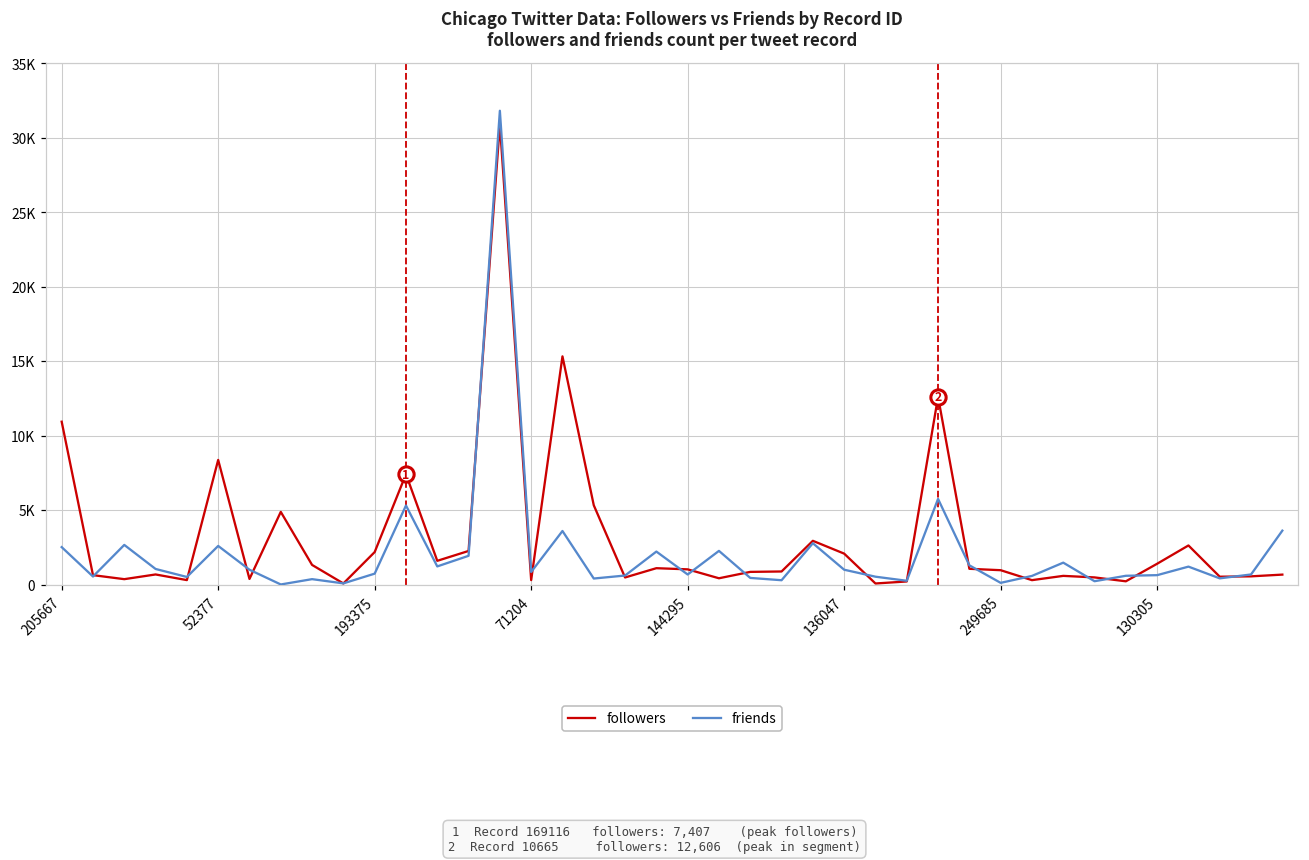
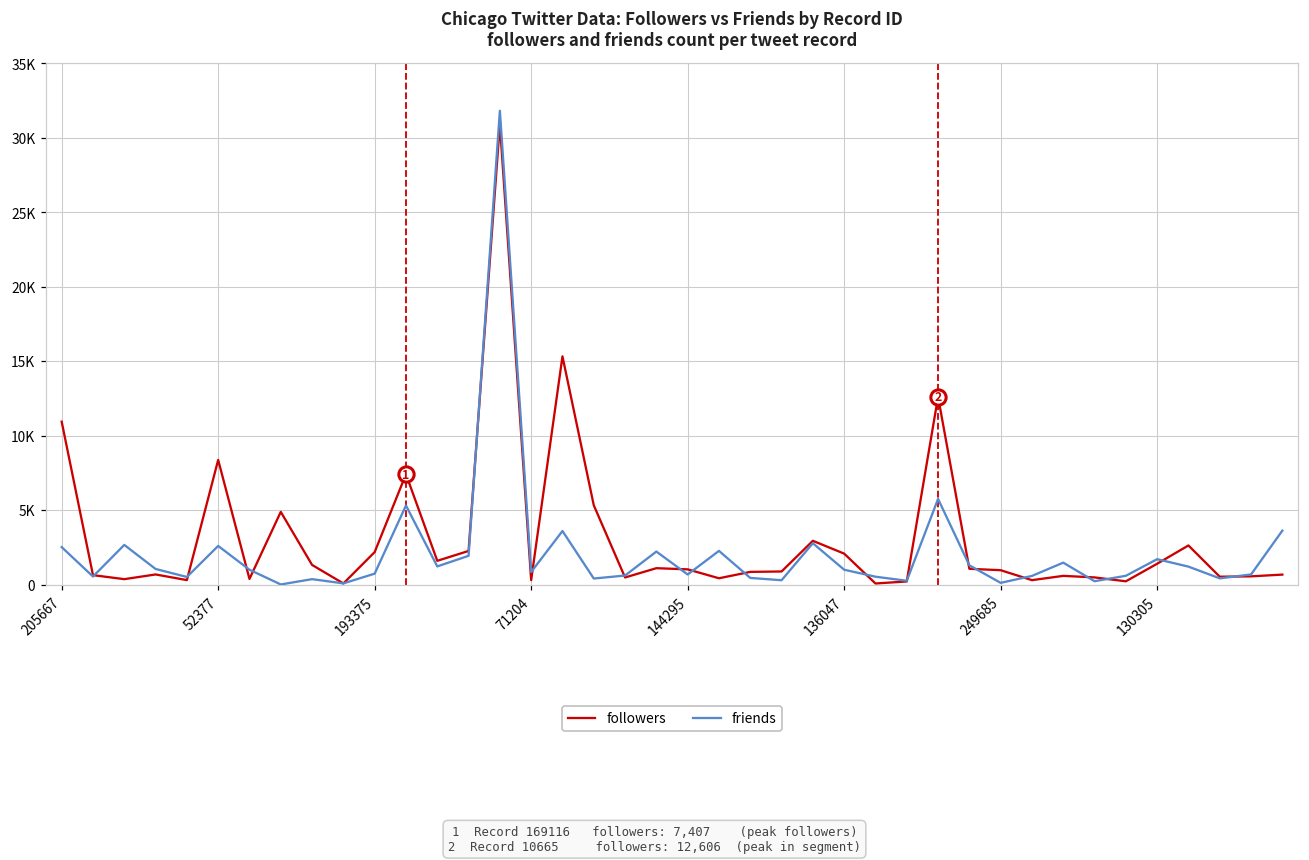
  {
    "followers": {
      "205667": 10900,
      "52377": 8400,
      "193375": 2200,
      "71204": 300,
      "144295": 1000,
      "136047": 2100,
      "249685": 1000,
      "130305": 1400
    },
    "friends": {
      "205667": 2500,
      "52377": 2600,
      "193375": 700,
      "71204": 800,
      "144295": 700,
      "136047": 1000,
      "249685": 100,
-     "130305": 600
+     "130305": 1700
    }
  }
